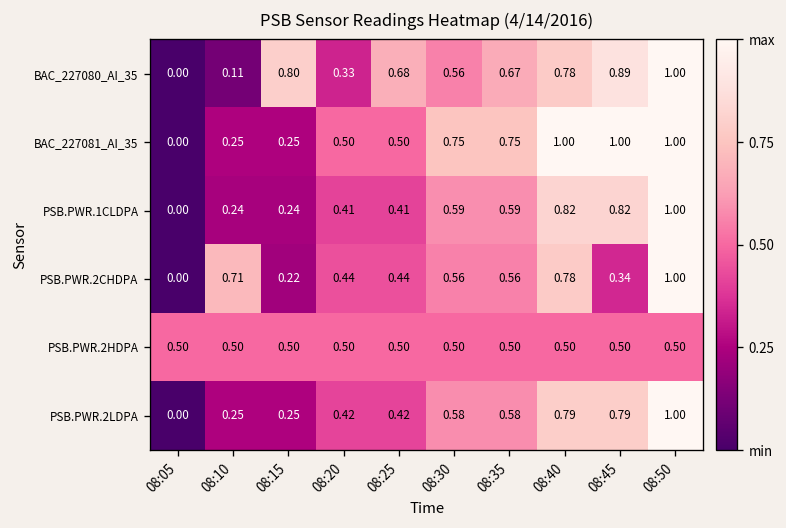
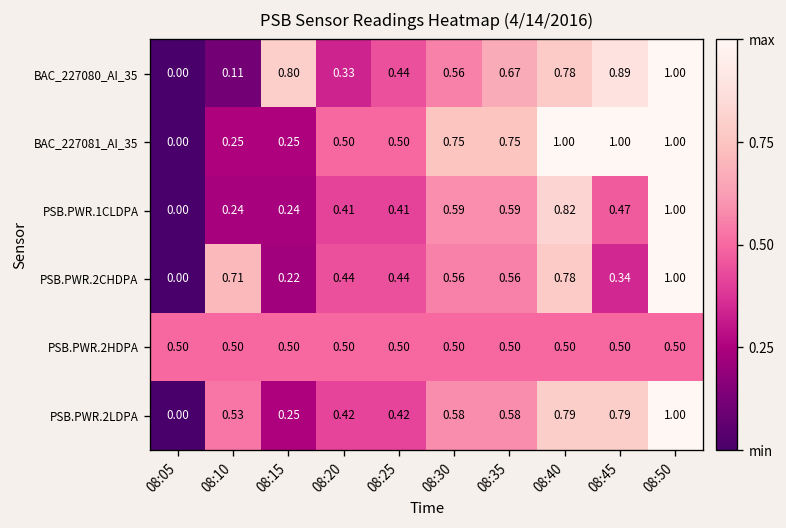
  {
    "BAC_227080_AI_35": {
      "08:05": 0.00,
      "08:10": 0.11,
      "08:15": 0.80,
      "08:20": 0.33,
-     "08:25": 0.68,
+     "08:25": 0.44,
      "08:30": 0.56,
      "08:35": 0.67,
      "08:40": 0.78,
      "08:45": 0.89,
      "08:50": 1.00
    },
    "BAC_227081_AI_35": {
      "08:05": 0.00,
      "08:10": 0.25,
      "08:15": 0.25,
      "08:20": 0.50,
      "08:25": 0.50,
      "08:30": 0.75,
      "08:35": 0.75,
      "08:40": 1.00,
      "08:45": 1.00,
      "08:50": 1.00
    },
    "PSB.PWR.1CLDPA": {
      "08:05": 0.00,
      "08:10": 0.24,
      "08:15": 0.24,
      "08:20": 0.41,
      "08:25": 0.41,
      "08:30": 0.59,
      "08:35": 0.59,
      "08:40": 0.82,
-     "08:45": 0.82,
+     "08:45": 0.47,
      "08:50": 1.00
    },
    "PSB.PWR.2CHDPA": {
      "08:05": 0.00,
      "08:10": 0.71,
      "08:15": 0.22,
      "08:20": 0.44,
      "08:25": 0.44,
      "08:30": 0.56,
      "08:35": 0.56,
      "08:40": 0.78,
      "08:45": 0.34,
      "08:50": 1.00
    },
    "PSB.PWR.2HDPA": {
      "08:05": 0.50,
      "08:10": 0.50,
      "08:15": 0.50,
      "08:20": 0.50,
      "08:25": 0.50,
      "08:30": 0.50,
      "08:35": 0.50,
      "08:40": 0.50,
      "08:45": 0.50,
      "08:50": 0.50
    },
    "PSB.PWR.2LDPA": {
      "08:05": 0.00,
-     "08:10": 0.25,
+     "08:10": 0.53,
      "08:15": 0.25,
      "08:20": 0.42,
      "08:25": 0.42,
      "08:30": 0.58,
      "08:35": 0.58,
      "08:40": 0.79,
      "08:45": 0.79,
      "08:50": 1.00
    }
  }
